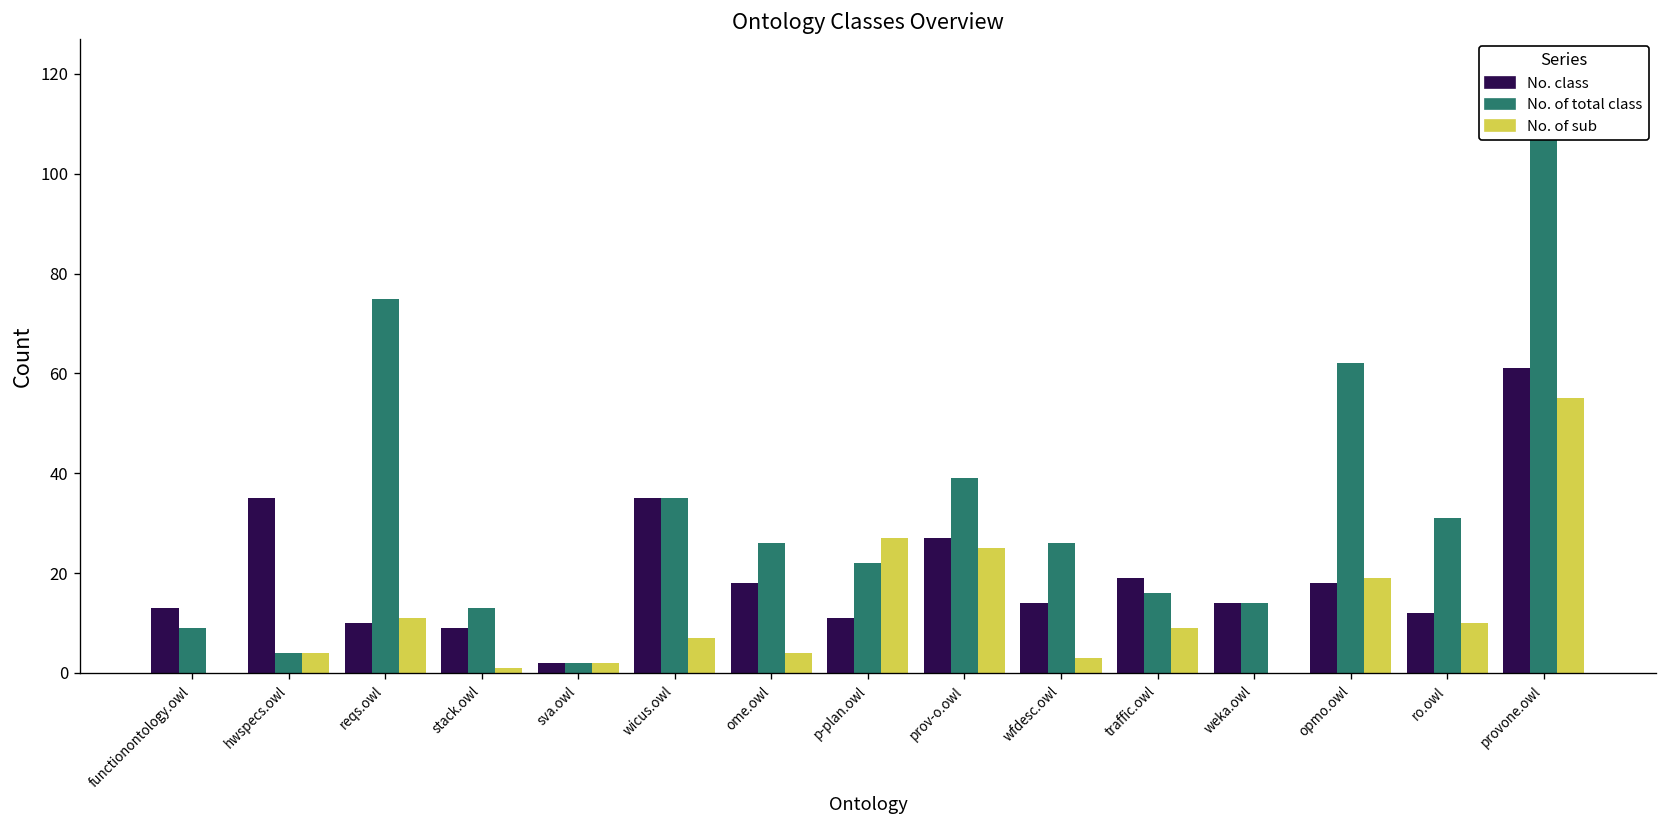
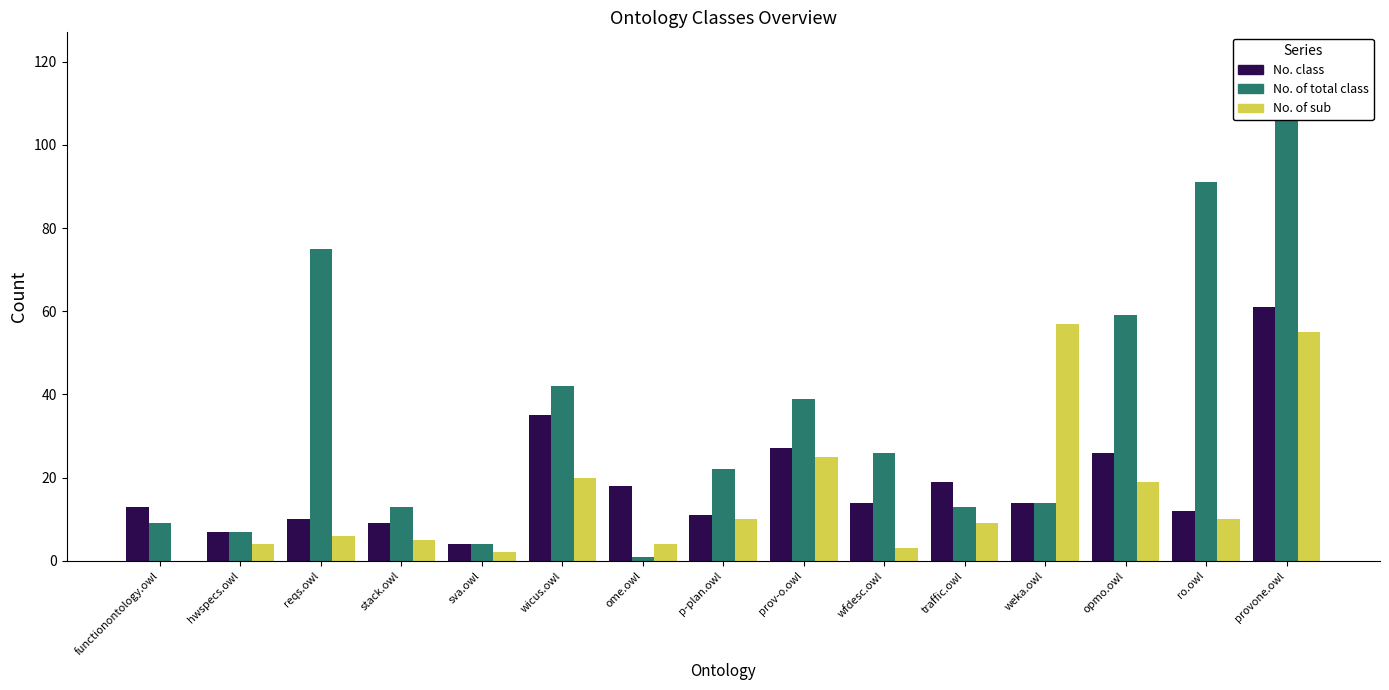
  {
    "No. class": {
      "functionontology.owl": 13,
-     "hwspecs.owl": 35,
+     "hwspecs.owl": 7,
      "reqs.owl": 10,
      "stack.owl": 9,
-     "sva.owl": 2,
+     "sva.owl": 4,
      "wicus.owl": 35,
      "ome.owl": 18,
      "p-plan.owl": 11,
      "prov-o.owl": 27,
      "wfdesc.owl": 14,
      "traffic.owl": 19,
      "weka.owl": 14,
-     "opmo.owl": 18,
+     "opmo.owl": 26,
      "ro.owl": 12,
      "provone.owl": 61
    },
    "No. of total class": {
      "functionontology.owl": 9,
-     "hwspecs.owl": 4,
+     "hwspecs.owl": 7,
      "reqs.owl": 75,
      "stack.owl": 13,
-     "sva.owl": 2,
-     "wicus.owl": 35,
-     "ome.owl": 26,
+     "sva.owl": 4,
+     "wicus.owl": 42,
+     "ome.owl": 1,
      "p-plan.owl": 22,
      "prov-o.owl": 39,
      "wfdesc.owl": 26,
-     "traffic.owl": 16,
+     "traffic.owl": 13,
      "weka.owl": 14,
-     "opmo.owl": 62,
-     "ro.owl": 31
+     "opmo.owl": 59,
+     "ro.owl": 91
    },
    "No. of sub": {
      "functionontology.owl": 0,
      "hwspecs.owl": 4,
-     "reqs.owl": 11,
-     "stack.owl": 1,
+     "reqs.owl": 6,
+     "stack.owl": 5,
      "sva.owl": 2,
-     "wicus.owl": 7,
+     "wicus.owl": 20,
      "ome.owl": 4,
-     "p-plan.owl": 27,
+     "p-plan.owl": 10,
      "prov-o.owl": 25,
      "wfdesc.owl": 3,
      "traffic.owl": 9,
-     "weka.owl": 0,
+     "weka.owl": 57,
      "opmo.owl": 19,
      "ro.owl": 10,
      "provone.owl": 55
    }
  }
